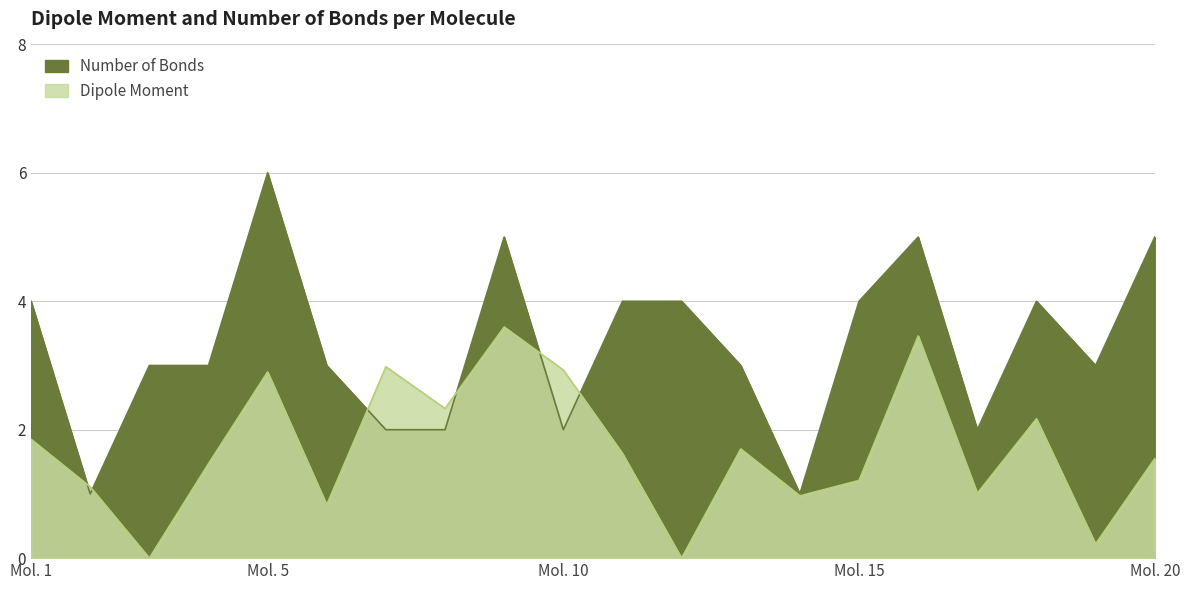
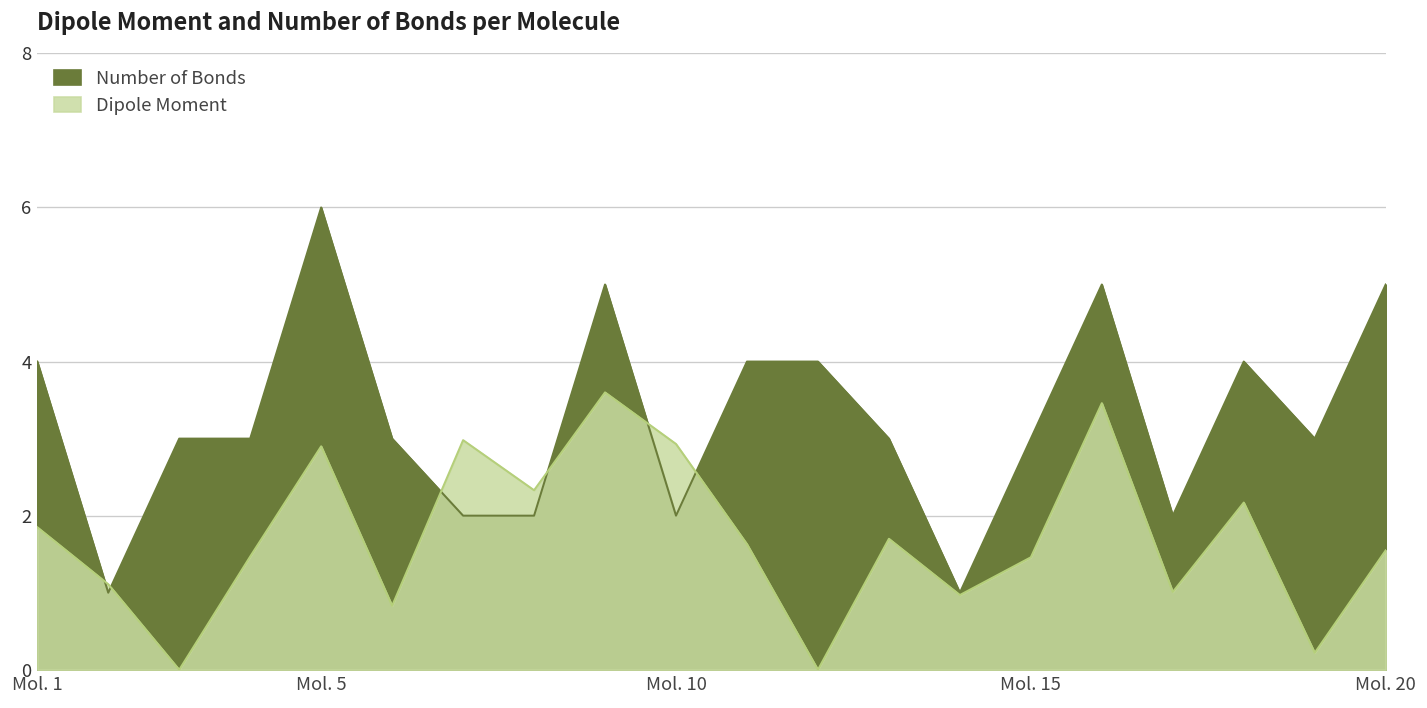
  {
    "Number of Bonds": {
      "Mol. 1": 4,
      "Mol. 5": 6,
      "Mol. 10": 2,
-     "Mol. 15": 4,
+     "Mol. 15": 3,
      "Mol. 20": 5
    },
    "Dipole Moment": {
      "Mol. 1": 1.9,
      "Mol. 5": 2.9,
      "Mol. 10": 2.9,
-     "Mol. 15": 1.2,
+     "Mol. 15": 1.5,
      "Mol. 20": 1.6
    }
  }
